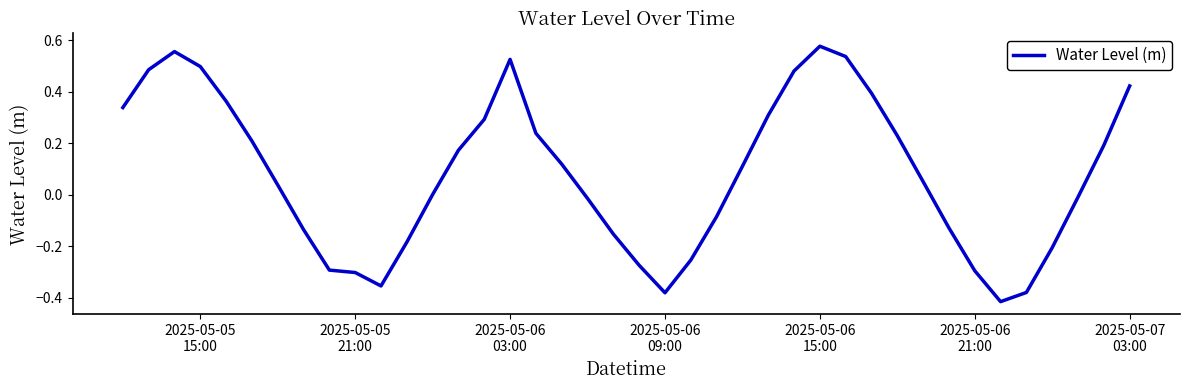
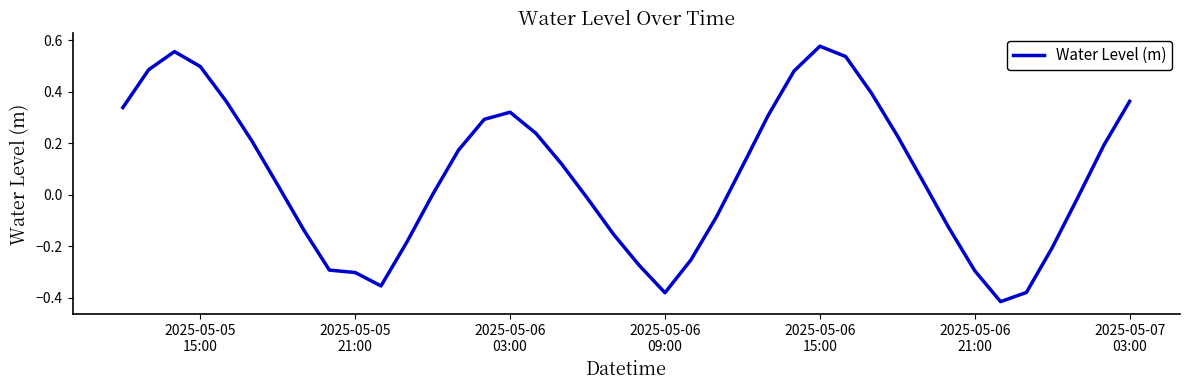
  {
    "2025-05-05 15:00": 0.50,
    "2025-05-05 21:00": -0.30,
-   "2025-05-06 03:00": 0.52,
+   "2025-05-06 03:00": 0.32,
    "2025-05-06 09:00": -0.38,
    "2025-05-06 15:00": 0.58,
    "2025-05-06 21:00": -0.30,
-   "2025-05-07 03:00": 0.42
+   "2025-05-07 03:00": 0.36
  }
